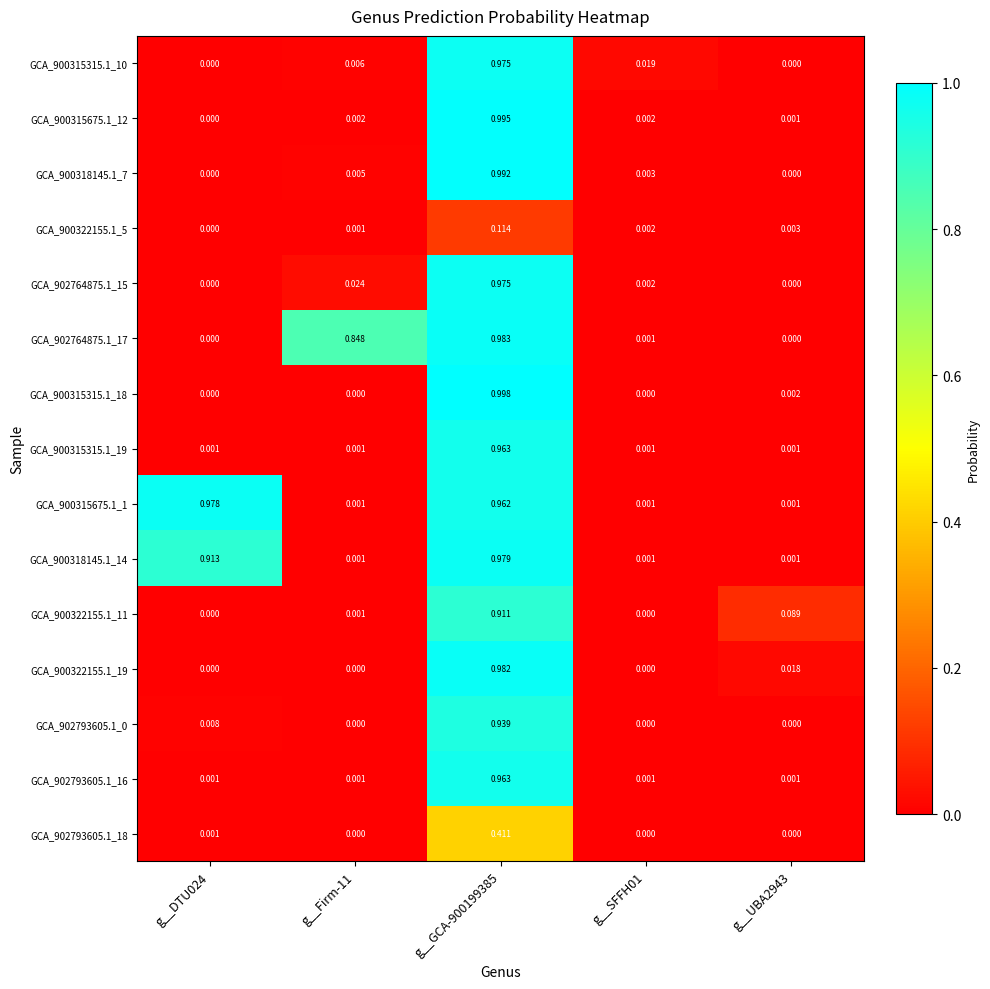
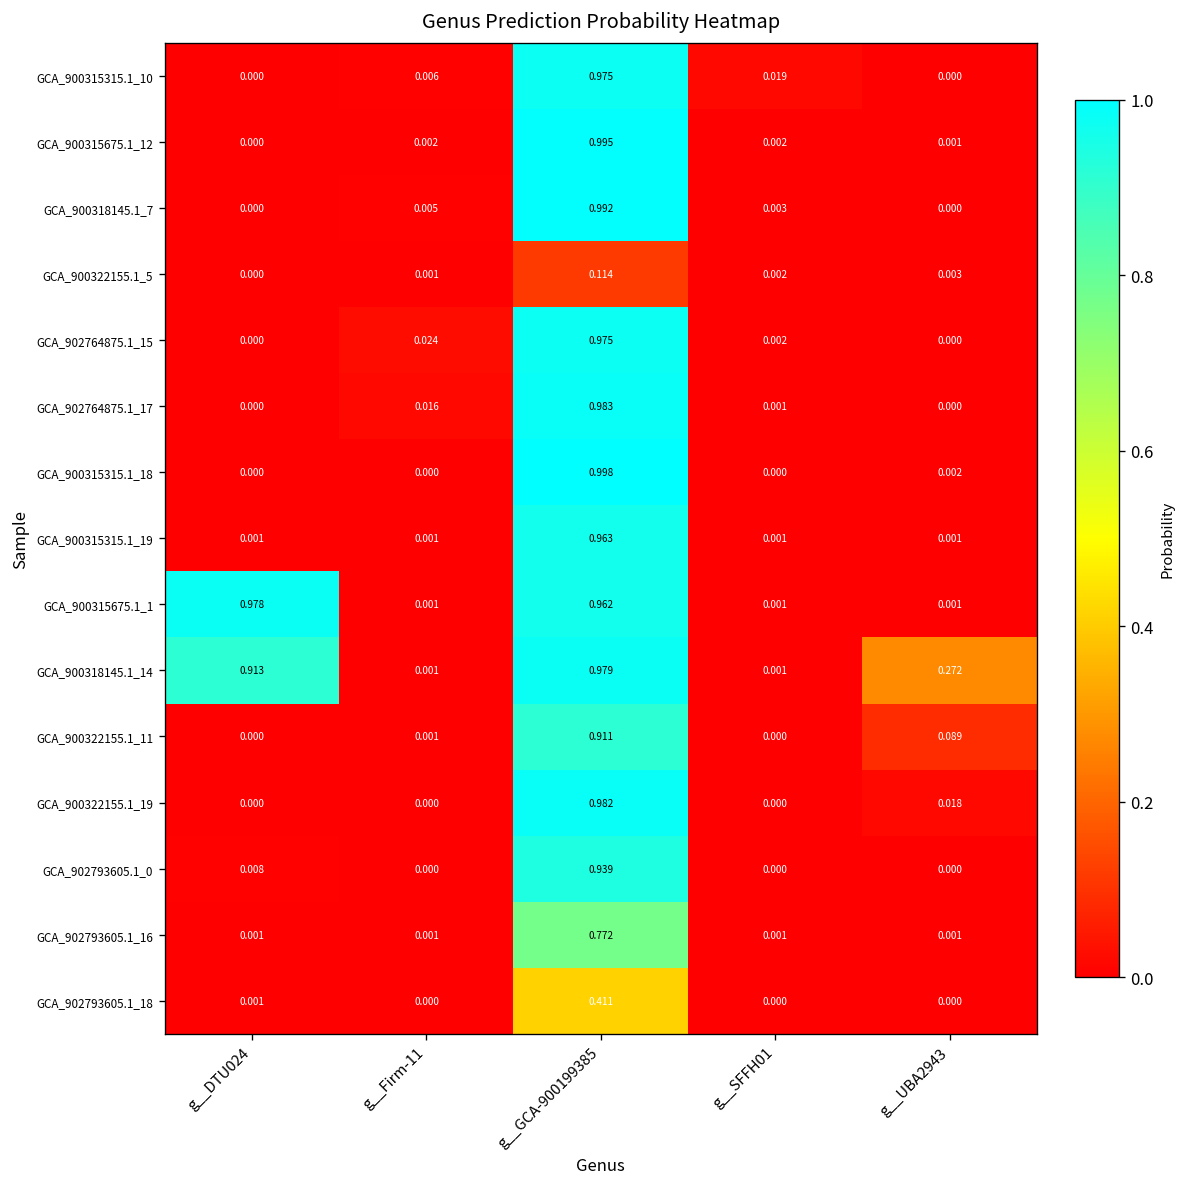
  {
    "GCA_900315315.1_10": {
      "g__DTU024": 0.000,
      "g__Firm-11": 0.006,
      "g__GCA-900199385": 0.975,
      "g__SFFH01": 0.019,
      "g__UBA2943": 0.000
    },
    "GCA_900315675.1_12": {
      "g__DTU024": 0.000,
      "g__Firm-11": 0.002,
      "g__GCA-900199385": 0.995,
      "g__SFFH01": 0.002,
      "g__UBA2943": 0.001
    },
    "GCA_900318145.1_7": {
      "g__DTU024": 0.000,
      "g__Firm-11": 0.005,
      "g__GCA-900199385": 0.992,
      "g__SFFH01": 0.003,
      "g__UBA2943": 0.000
    },
    "GCA_900322155.1_5": {
      "g__DTU024": 0.000,
      "g__Firm-11": 0.001,
      "g__GCA-900199385": 0.114,
      "g__SFFH01": 0.002,
      "g__UBA2943": 0.003
    },
    "GCA_902764875.1_15": {
      "g__DTU024": 0.000,
      "g__Firm-11": 0.024,
      "g__GCA-900199385": 0.975,
      "g__SFFH01": 0.002,
      "g__UBA2943": 0.000
    },
    "GCA_902764875.1_17": {
      "g__DTU024": 0.000,
-     "g__Firm-11": 0.848,
+     "g__Firm-11": 0.016,
      "g__GCA-900199385": 0.983,
      "g__SFFH01": 0.001,
      "g__UBA2943": 0.000
    },
    "GCA_900315315.1_18": {
      "g__DTU024": 0.000,
      "g__Firm-11": 0.000,
      "g__GCA-900199385": 0.998,
      "g__SFFH01": 0.000,
      "g__UBA2943": 0.002
    },
    "GCA_900315315.1_19": {
      "g__DTU024": 0.001,
      "g__Firm-11": 0.001,
      "g__GCA-900199385": 0.963,
      "g__SFFH01": 0.001,
      "g__UBA2943": 0.001
    },
    "GCA_900315675.1_1": {
      "g__DTU024": 0.978,
      "g__Firm-11": 0.001,
      "g__GCA-900199385": 0.962,
      "g__SFFH01": 0.001,
      "g__UBA2943": 0.001
    },
    "GCA_900318145.1_14": {
      "g__DTU024": 0.913,
      "g__Firm-11": 0.001,
      "g__GCA-900199385": 0.979,
      "g__SFFH01": 0.001,
-     "g__UBA2943": 0.001
+     "g__UBA2943": 0.272
    },
    "GCA_900322155.1_11": {
      "g__DTU024": 0.000,
      "g__Firm-11": 0.001,
      "g__GCA-900199385": 0.911,
      "g__SFFH01": 0.000,
      "g__UBA2943": 0.089
    },
    "GCA_900322155.1_19": {
      "g__DTU024": 0.000,
      "g__Firm-11": 0.000,
      "g__GCA-900199385": 0.982,
      "g__SFFH01": 0.000,
      "g__UBA2943": 0.018
    },
    "GCA_902793605.1_0": {
      "g__DTU024": 0.008,
      "g__Firm-11": 0.000,
      "g__GCA-900199385": 0.939,
      "g__SFFH01": 0.000,
      "g__UBA2943": 0.000
    },
    "GCA_902793605.1_16": {
      "g__DTU024": 0.001,
      "g__Firm-11": 0.001,
-     "g__GCA-900199385": 0.963,
+     "g__GCA-900199385": 0.772,
      "g__SFFH01": 0.001,
      "g__UBA2943": 0.001
    },
    "GCA_902793605.1_18": {
      "g__DTU024": 0.001,
      "g__Firm-11": 0.000,
      "g__GCA-900199385": 0.411,
      "g__SFFH01": 0.000,
      "g__UBA2943": 0.000
    }
  }
